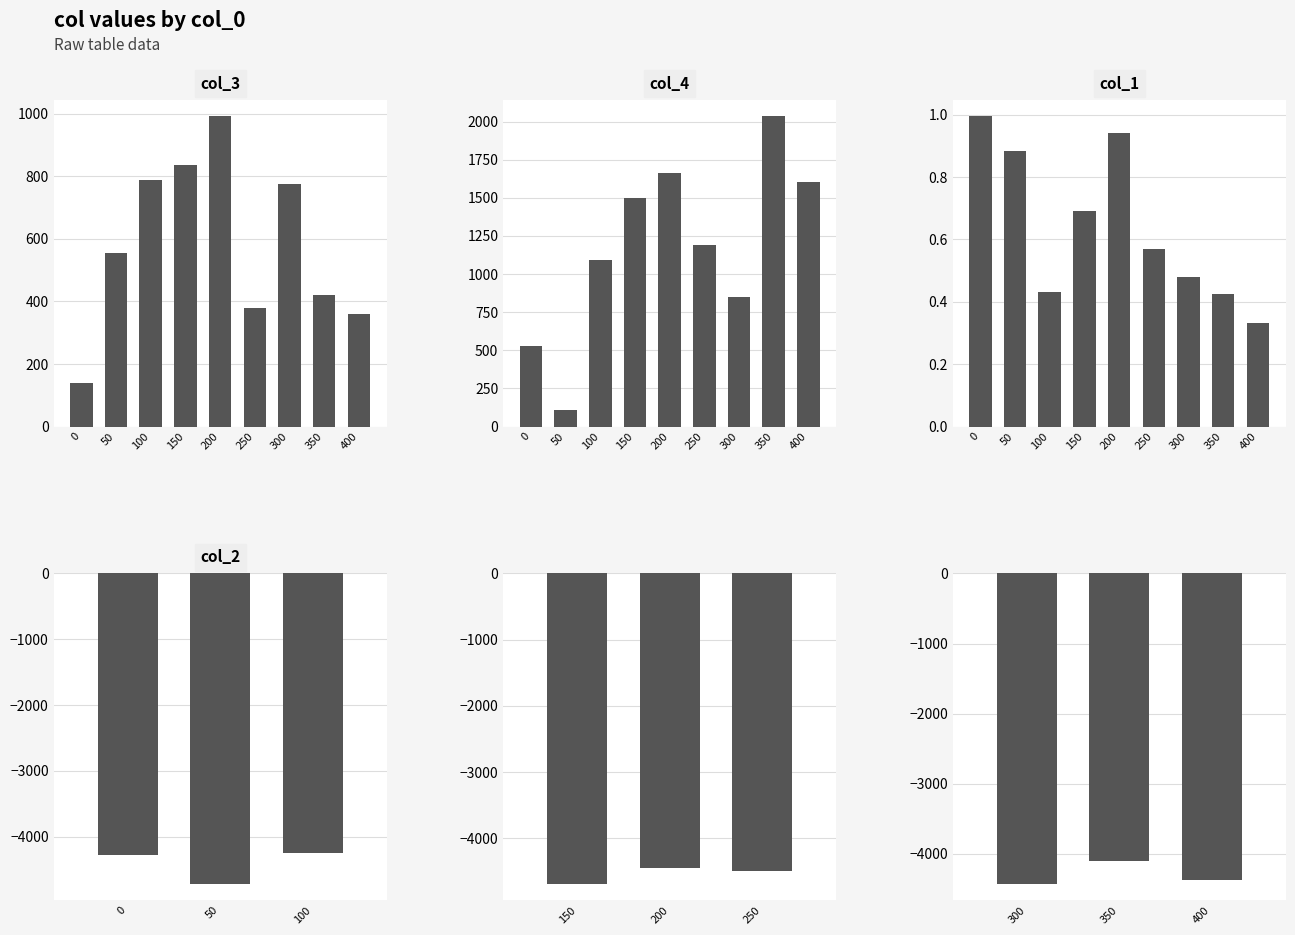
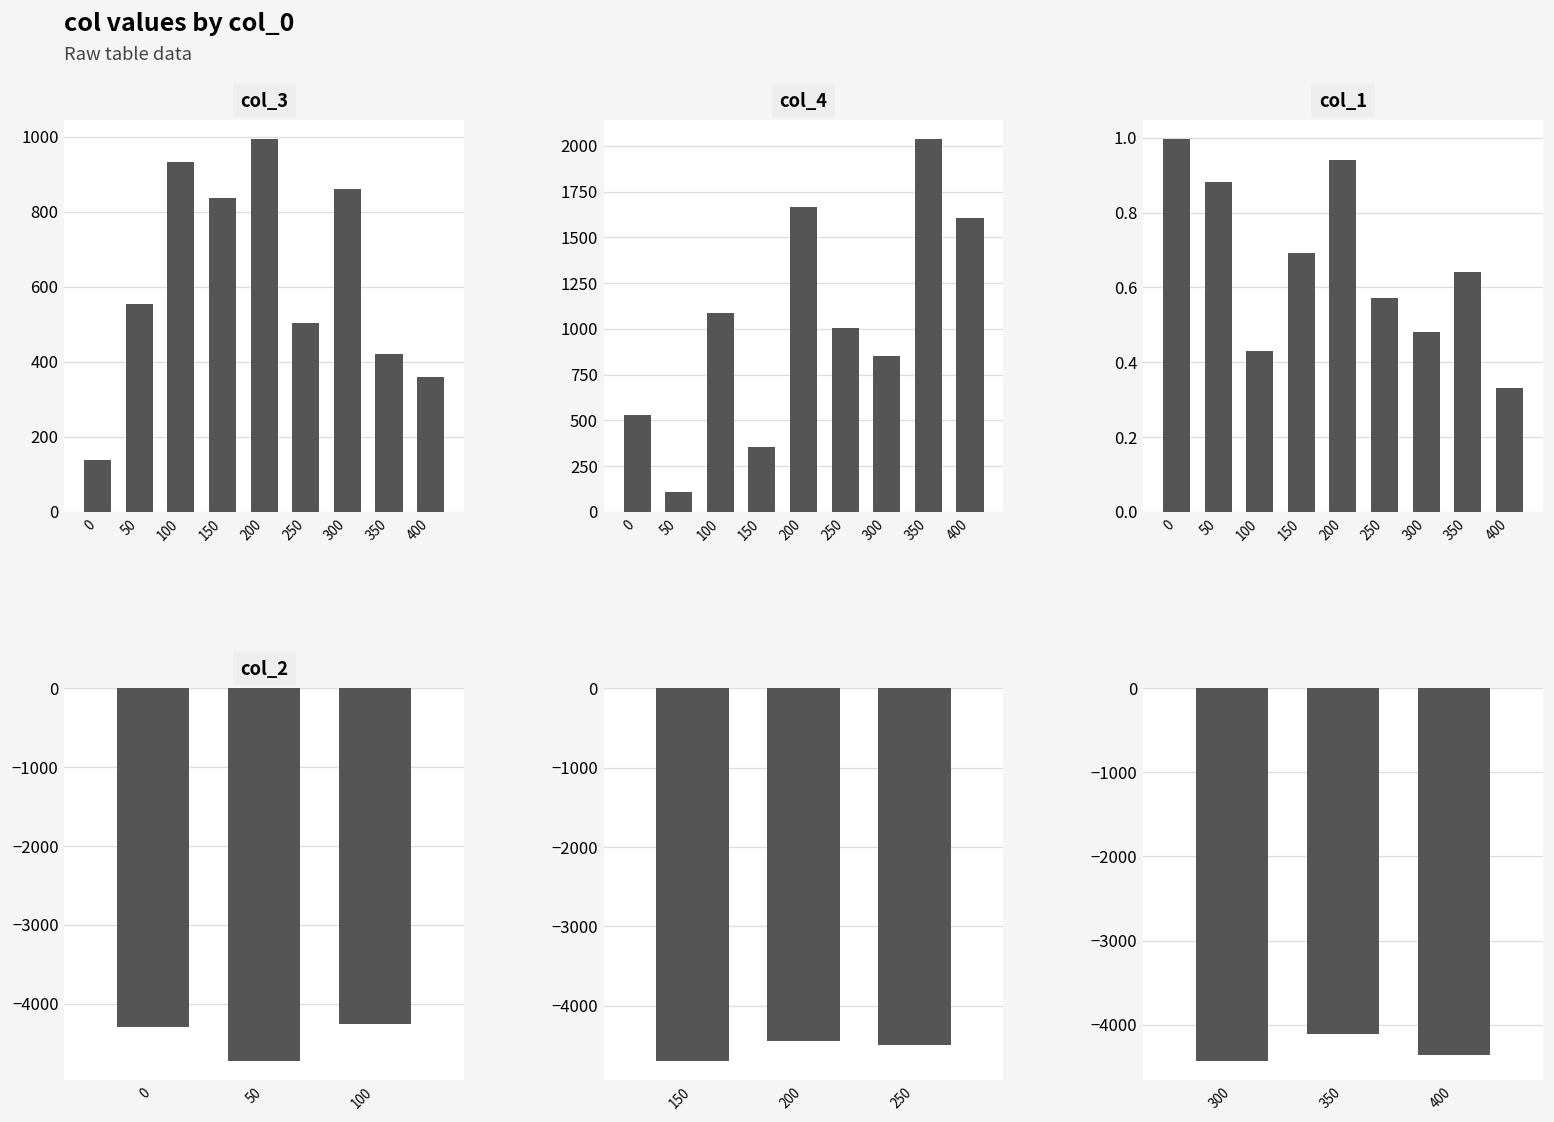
  {
    "col_3": {
      "0": 140,
      "50": 550,
-     "100": 790,
+     "100": 930,
      "150": 840,
      "200": 990,
-     "250": 380,
-     "300": 780,
+     "250": 500,
+     "300": 860,
      "350": 420,
      "400": 360
    },
    "col_4": {
      "0": 530,
      "50": 110,
      "100": 1090,
-     "150": 1500,
+     "150": 360,
      "200": 1660,
-     "250": 1190,
+     "250": 1010,
      "300": 850,
      "350": 2040,
      "400": 1610
    },
    "col_1": {
      "0": 1.00,
      "50": 0.88,
      "100": 0.43,
      "150": 0.69,
      "200": 0.94,
      "250": 0.57,
      "300": 0.48,
-     "350": 0.43,
+     "350": 0.64,
      "400": 0.33
    },
    "col_2": {
      "0": -4300,
      "50": -4700,
      "100": -4300
    }
  }
